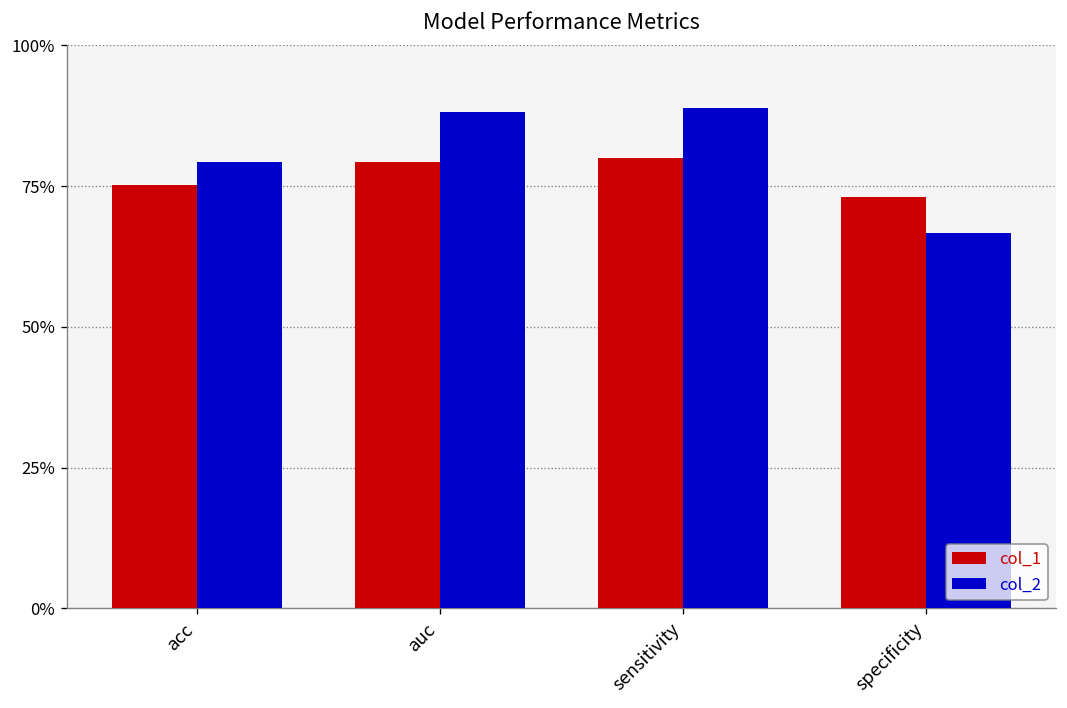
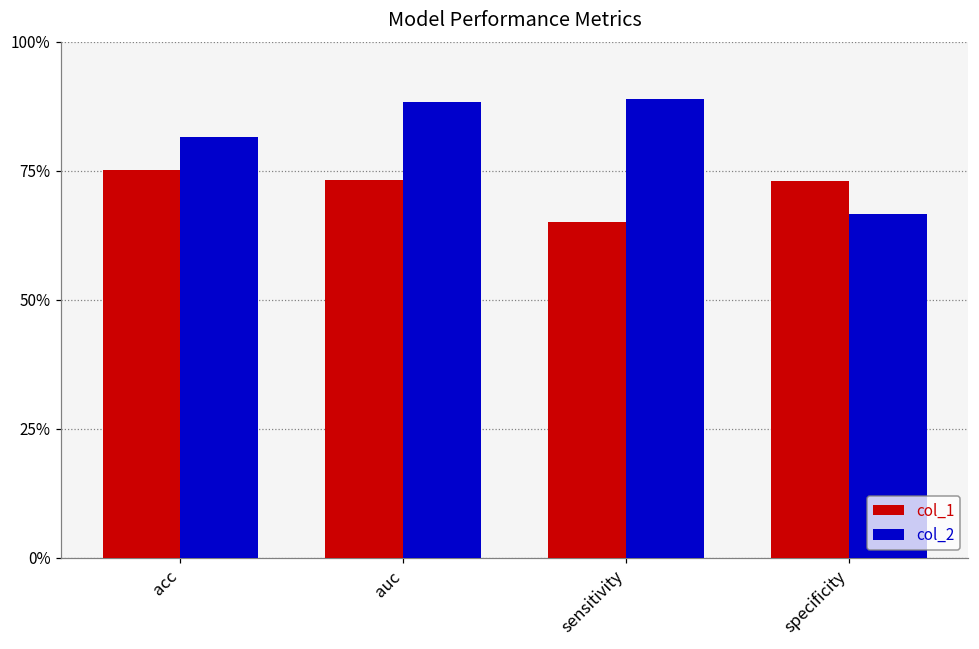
  {
    "col_1": {
      "acc": "75%",
-     "auc": "79%",
-     "sensitivity": "80%",
+     "auc": "73%",
+     "sensitivity": "65%",
      "specificity": "73%"
    },
    "col_2": {
-     "acc": "79%",
+     "acc": "81%",
      "auc": "88%",
      "sensitivity": "89%",
      "specificity": "67%"
    }
  }
